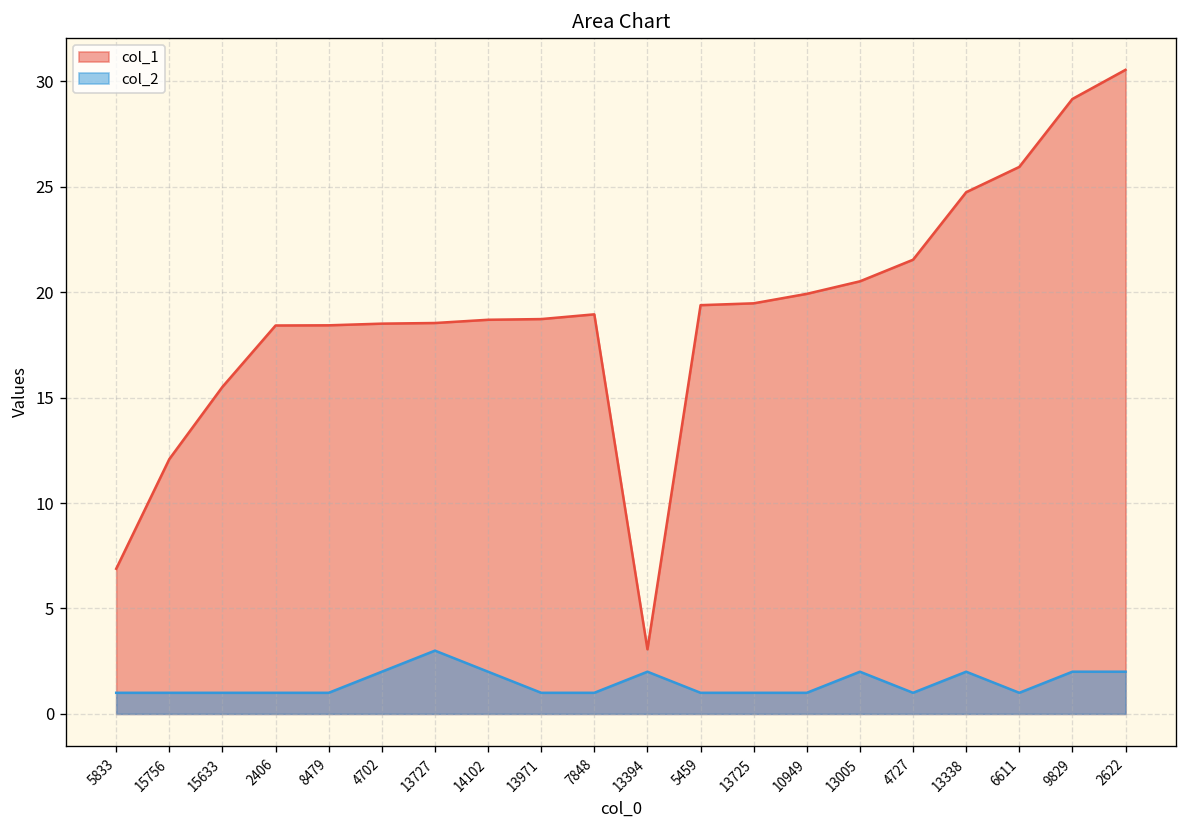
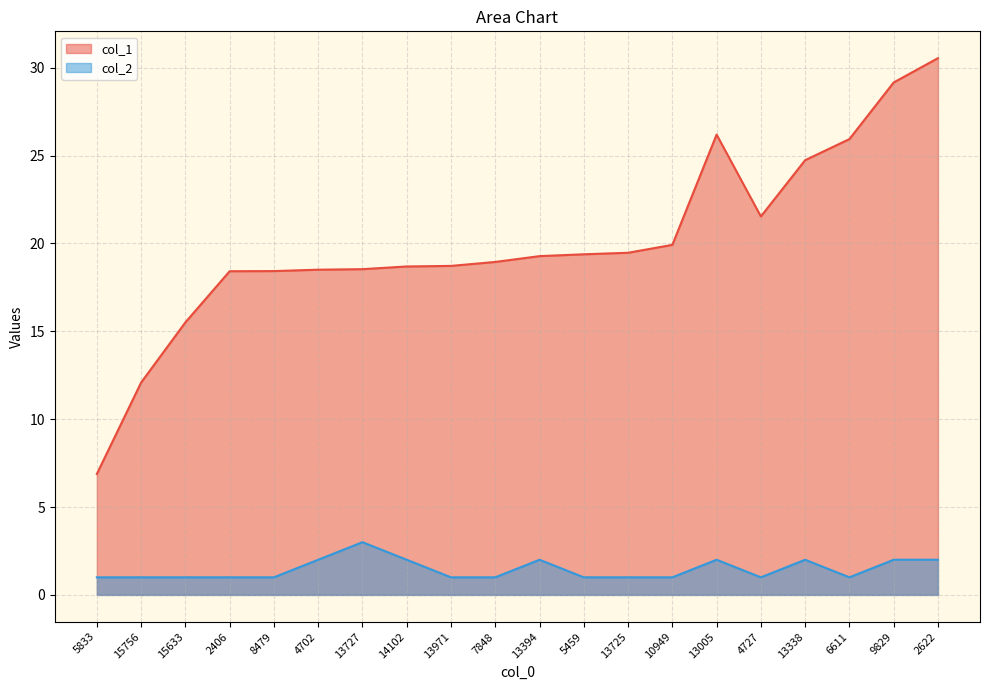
  {
    "col_1": {
      "5833": 6.9,
      "15756": 12.1,
      "15633": 15.5,
      "2406": 18.4,
      "8479": 18.4,
      "4702": 18.5,
      "13727": 18.5,
      "14102": 18.7,
      "13971": 18.7,
      "7848": 18.9,
-     "13394": 3.1,
+     "13394": 19.3,
      "5459": 19.4,
      "13725": 19.5,
      "10949": 19.9,
-     "13005": 20.5,
+     "13005": 26.2,
      "4727": 21.5,
      "13338": 24.7,
      "6611": 25.9,
      "9829": 29.2,
      "2622": 30.5
    },
    "col_2": {
      "5833": 1.0,
      "15756": 1.0,
      "15633": 1.0,
      "2406": 1.0,
      "8479": 1.0,
      "4702": 2.0,
      "13727": 3.0,
      "14102": 2.0,
      "13971": 1.0,
      "7848": 1.0,
      "13394": 2.0,
      "5459": 1.0,
      "13725": 1.0,
      "10949": 1.0,
      "13005": 2.0,
      "4727": 1.0,
      "13338": 2.0,
      "6611": 1.0,
      "9829": 2.0,
      "2622": 2.0
    }
  }
